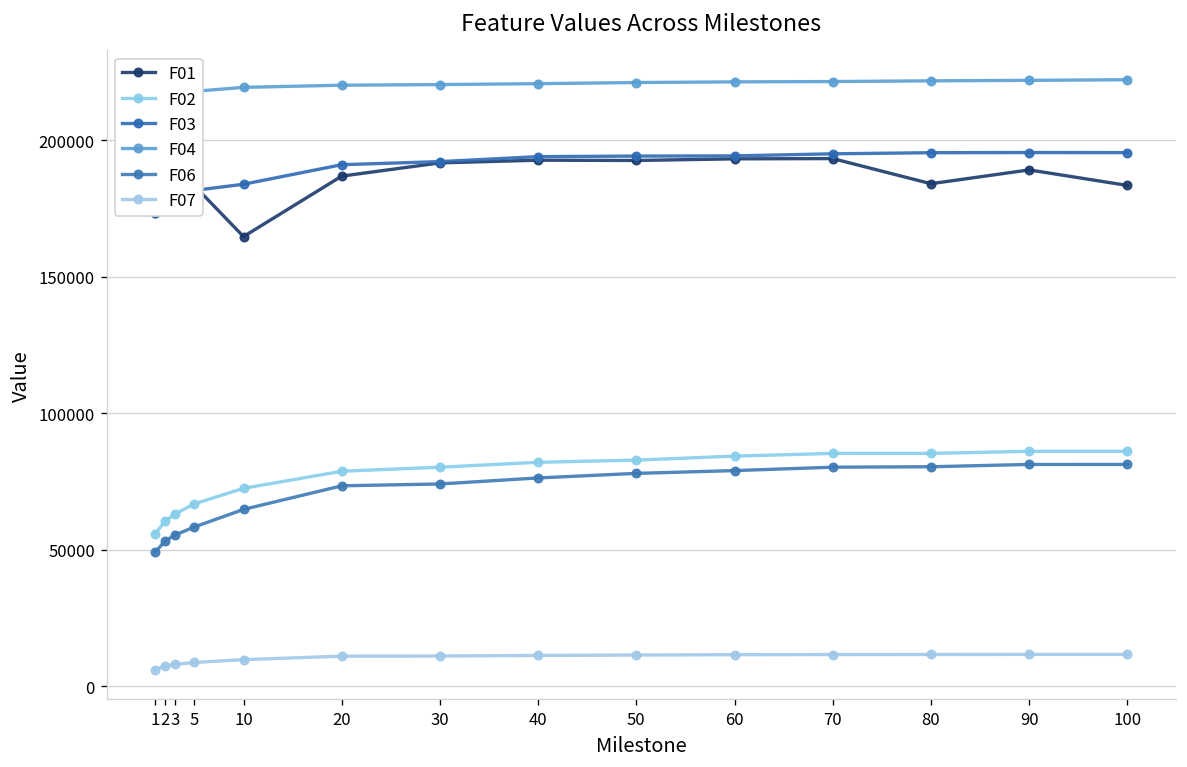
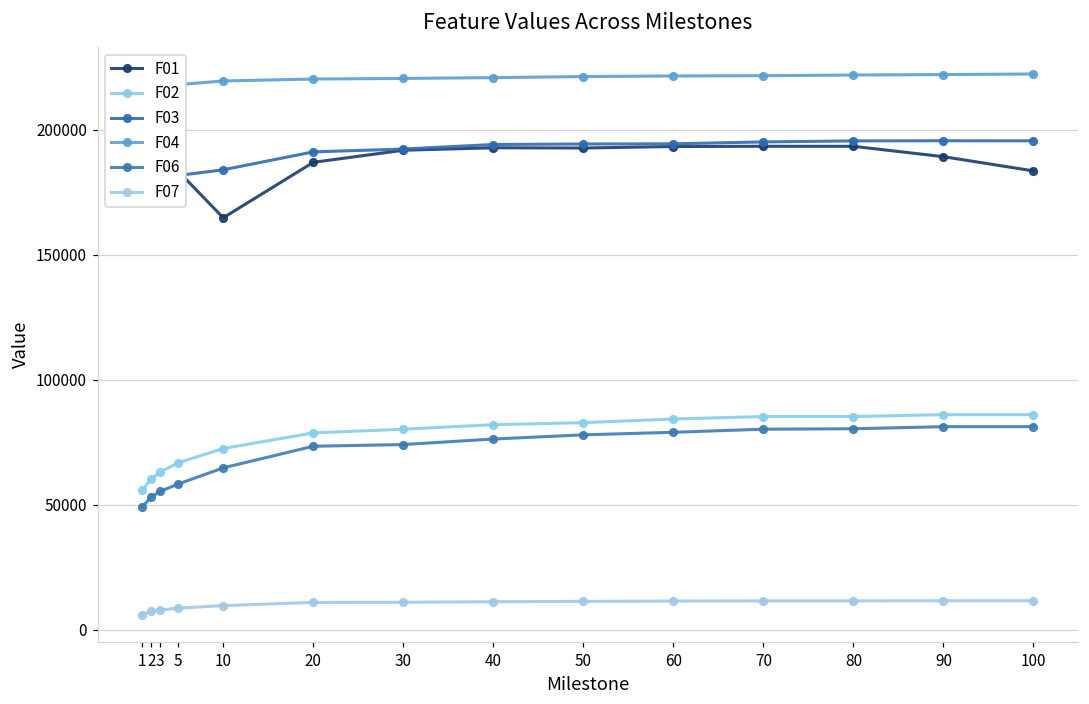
  {
    "F01": {
      "10": 165000,
      "20": 187000,
      "40": 193000,
      "50": 193000,
      "70": 193000,
-     "80": 184000,
+     "80": 193000,
      "90": 189000,
      "100": 184000
    }
  }
